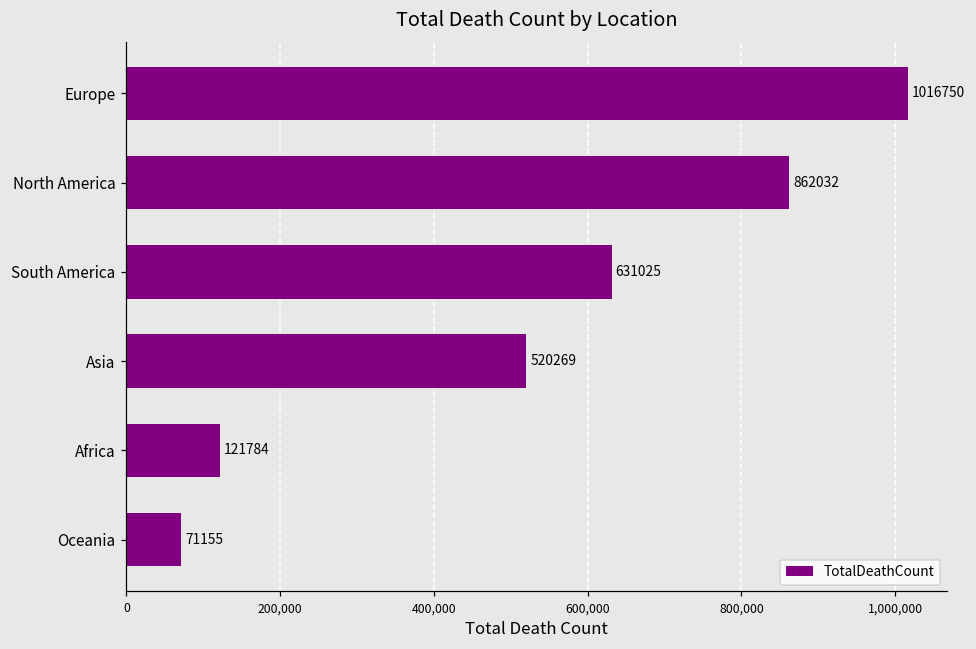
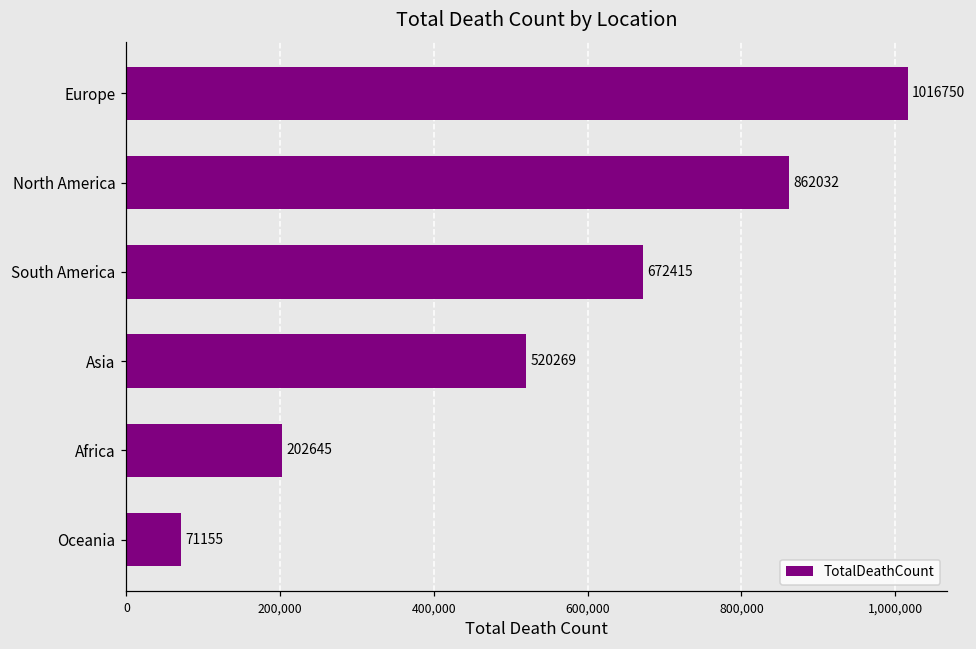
  {
    "Europe": 1016750,
    "North America": 862032,
-   "South America": 631025,
+   "South America": 672415,
    "Asia": 520269,
-   "Africa": 121784,
+   "Africa": 202645,
    "Oceania": 71155
  }
